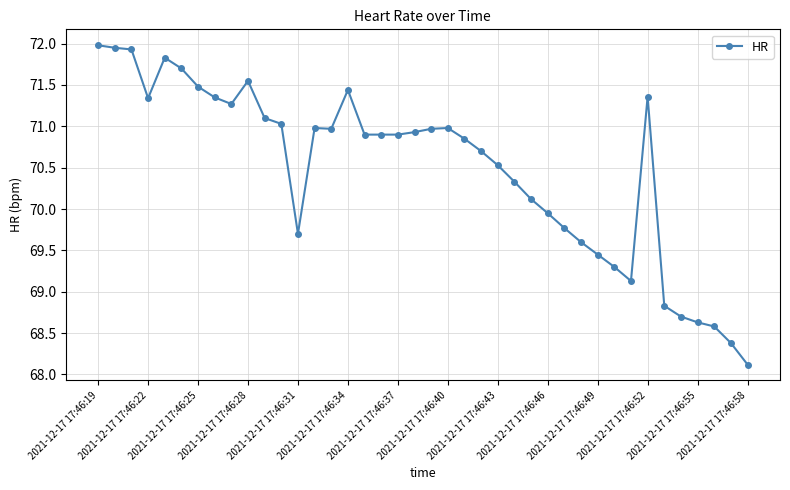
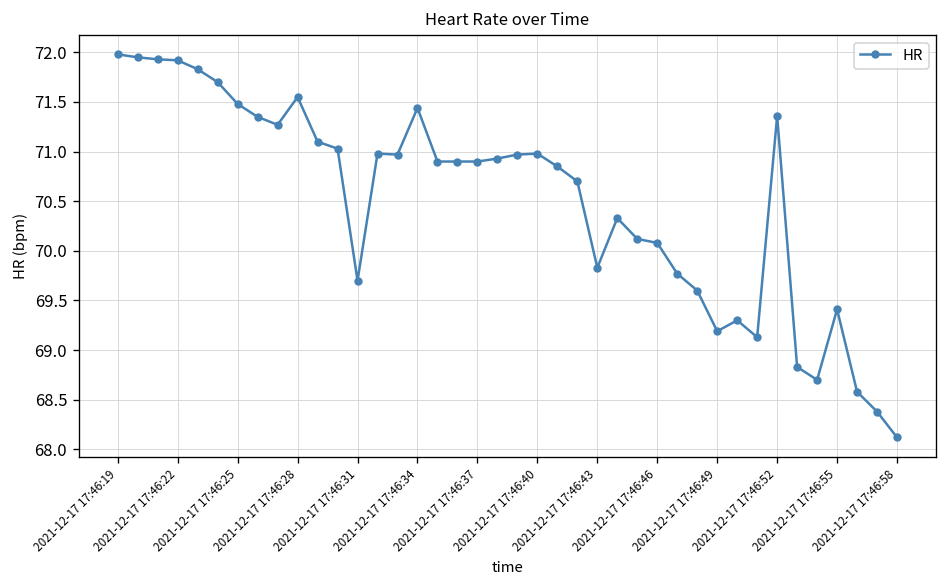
  {
    "2021-12-17 17:46:19": 72.0,
-   "2021-12-17 17:46:22": 71.3,
+   "2021-12-17 17:46:22": 71.9,
    "2021-12-17 17:46:25": 71.5,
    "2021-12-17 17:46:28": 71.6,
    "2021-12-17 17:46:31": 69.7,
    "2021-12-17 17:46:34": 71.4,
    "2021-12-17 17:46:37": 70.9,
    "2021-12-17 17:46:40": 71.0,
-   "2021-12-17 17:46:43": 70.5,
-   "2021-12-17 17:46:46": 70.0,
-   "2021-12-17 17:46:49": 69.5,
+   "2021-12-17 17:46:43": 69.8,
+   "2021-12-17 17:46:46": 70.1,
+   "2021-12-17 17:46:49": 69.2,
    "2021-12-17 17:46:52": 71.4,
-   "2021-12-17 17:46:55": 68.6,
+   "2021-12-17 17:46:55": 69.4,
    "2021-12-17 17:46:58": 68.1
  }
